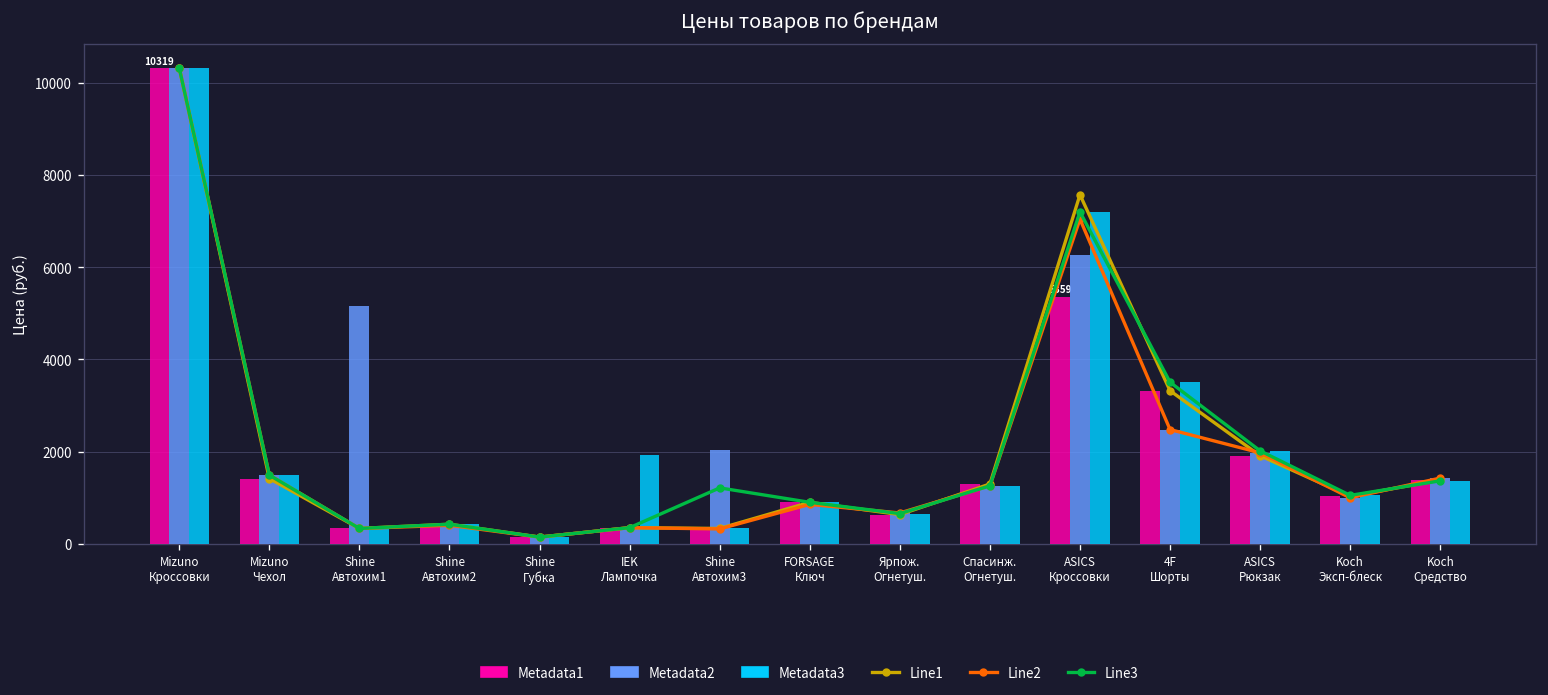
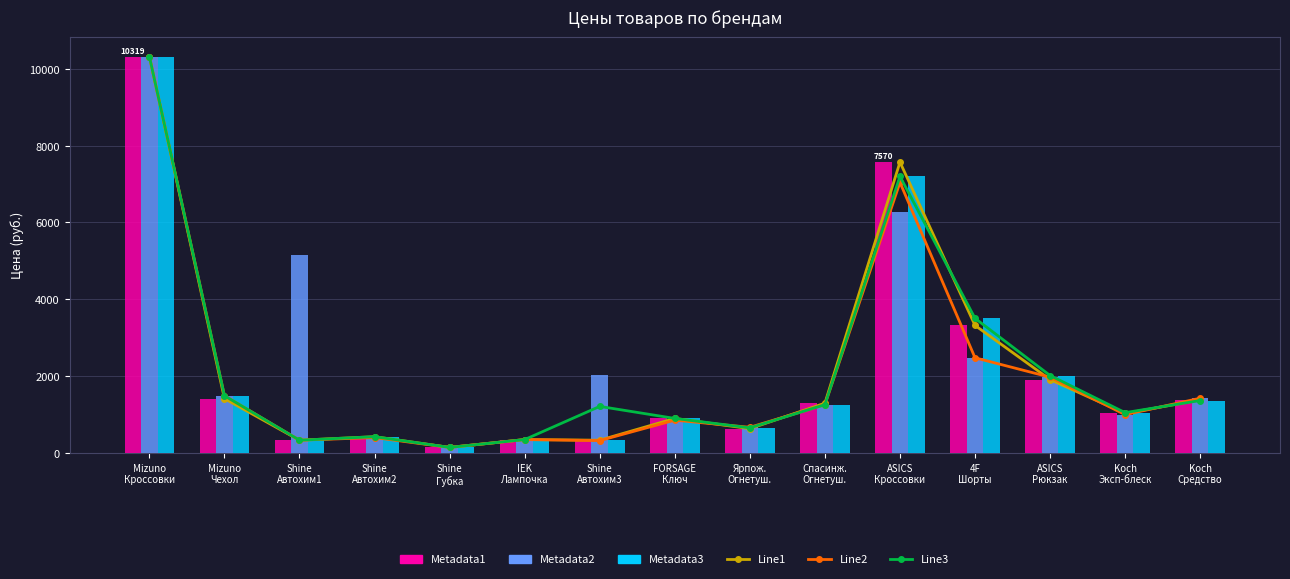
  {
    "Metadata1": {
      "Mizuno Кроссовки": 10319,
-     "ASICS Кроссовки": 5359
+     "ASICS Кроссовки": 7570
    },
    "Line1": {
      "Mizuno Чехол": 1400,
      "4F Шорты": 3300
    },
    "Metadata2": {
      "Mizuno Чехол": 1500,
      "Shine Автохим1": 5200,
      "Shine Автохим2": 400,
      "Shine Губка": 100,
      "IEK Лампочка": 300,
      "Shine Автохим3": 2000,
      "FORSAGE Ключ": 900,
      "Ярпож. Огнетуш.": 700,
      "Спасинж. Огнетуш.": 1300,
      "ASICS Кроссовки": 6300,
      "4F Шорты": 2500,
      "ASICS Рюкзак": 2000,
      "Koch Эксп-блеск": 1000,
      "Koch Средство": 1400
    },
    "Line2": {
      "ASICS Кроссовки": 7000,
      "4F Шорты": 2500
    },
    "Metadata3": {
      "Mizuno Чехол": 1500,
      "Shine Автохим1": 300,
      "Shine Автохим2": 400,
      "Shine Губка": 100,
-     "IEK Лампочка": 1900,
+     "IEK Лампочка": 300,
      "Shine Автохим3": 300,
      "FORSAGE Ключ": 900,
      "Ярпож. Огнетуш.": 700,
      "Спасинж. Огнетуш.": 1300,
      "ASICS Кроссовки": 7200,
      "4F Шорты": 3500,
      "ASICS Рюкзак": 2000,
      "Koch Эксп-блеск": 1100,
      "Koch Средство": 1400
    },
    "Line3": {
      "Shine Автохим3": 1200,
      "ASICS Кроссовки": 7200,
      "4F Шорты": 3500
    }
  }
